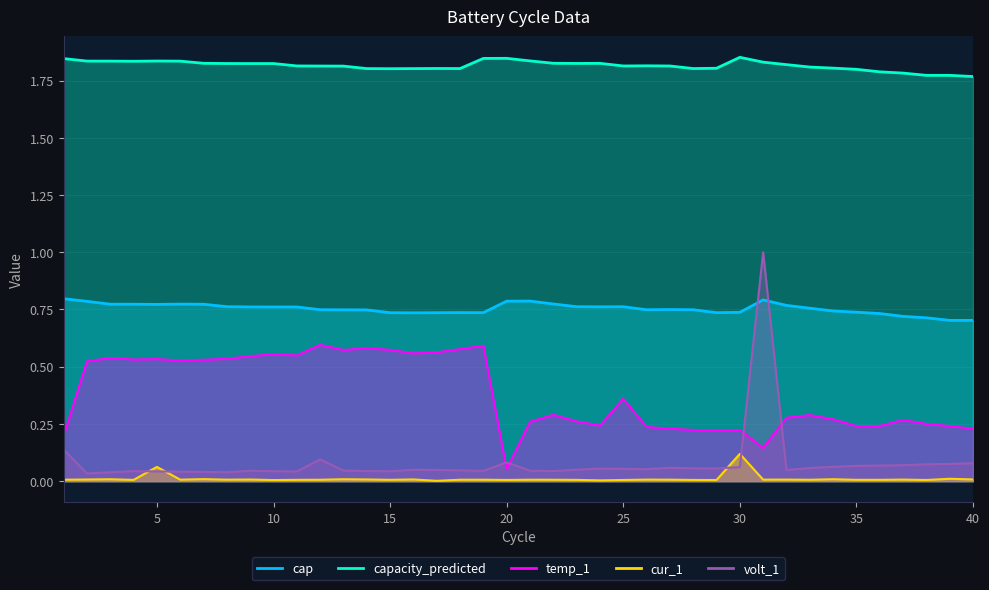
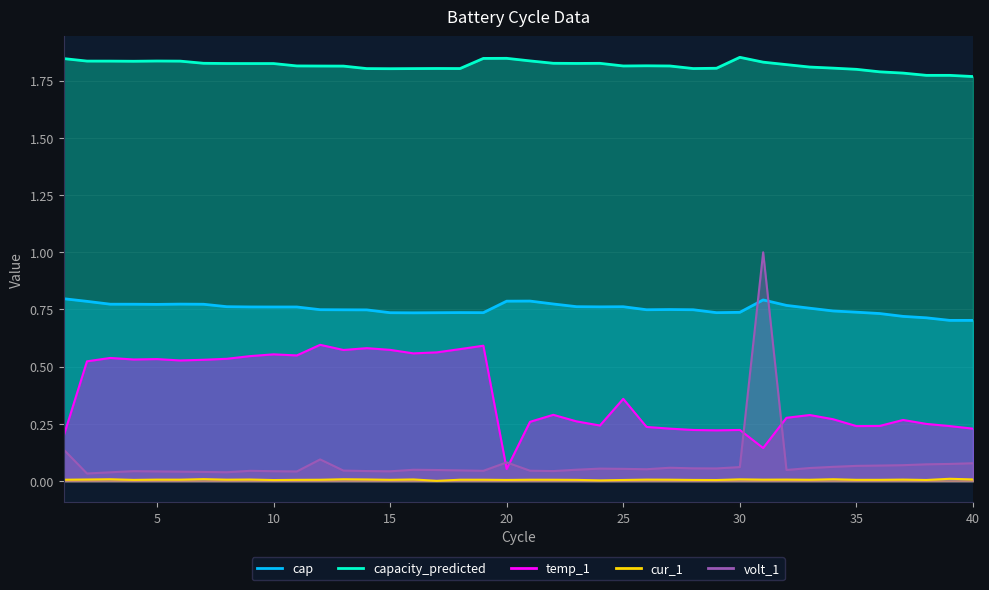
  {
    "temp_1": {
      "5": 0.53,
      "10": 0.55,
      "15": 0.57,
      "20": 0.05,
      "25": 0.36,
      "30": 0.22,
      "35": 0.24,
      "40": 0.23
    },
    "cur_1": {
-     "5": 0.06,
+     "5": 0.01,
      "10": 0.00,
      "15": 0.01,
      "20": 0.01,
      "25": 0.01,
-     "30": 0.12,
+     "30": 0.01,
      "35": 0.01,
      "40": 0.01
    },
    "volt_1": {
      "5": 0.04,
      "10": 0.04,
      "15": 0.04,
      "20": 0.08,
      "25": 0.05,
      "30": 0.06,
      "35": 0.07,
      "40": 0.08
    }
  }
